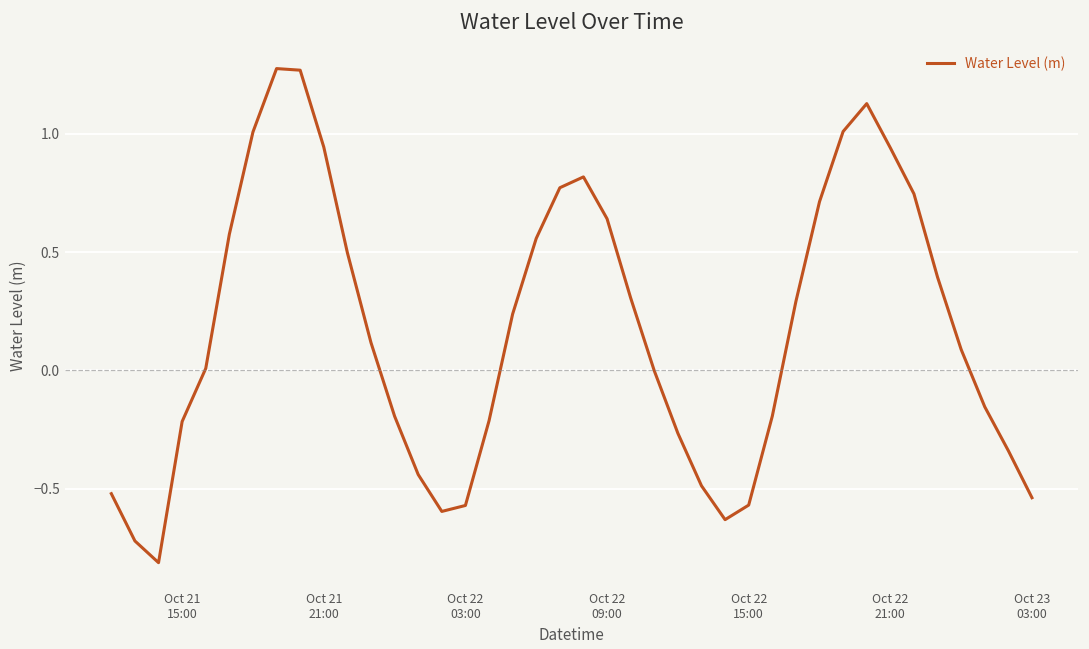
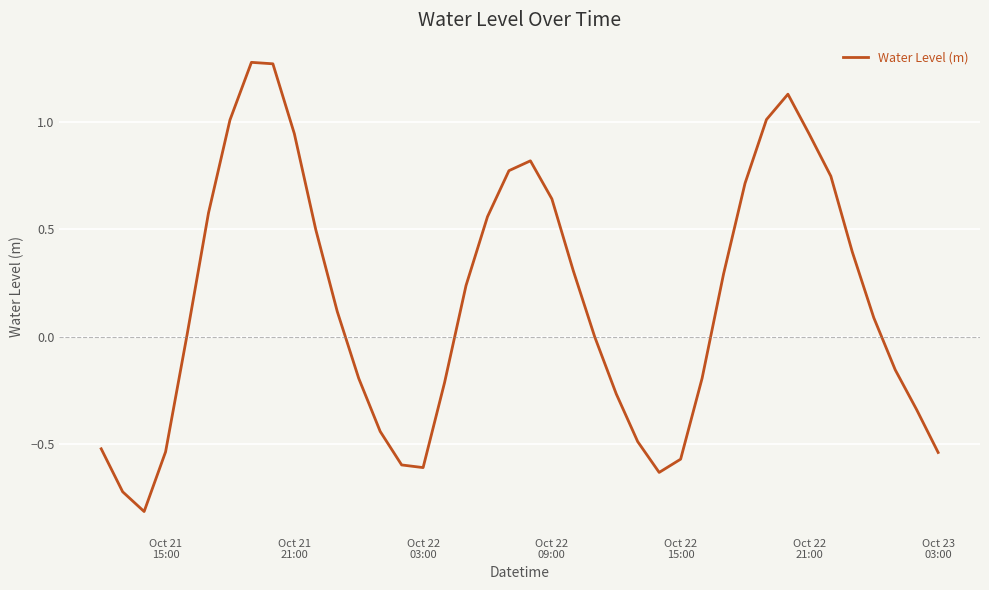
  {
-   "Oct 21 15:00": -0.22,
+   "Oct 21 15:00": -0.54,
    "Oct 21 21:00": 0.94,
-   "Oct 22 03:00": -0.57,
+   "Oct 22 03:00": -0.61,
    "Oct 22 09:00": 0.64,
    "Oct 22 15:00": -0.57,
    "Oct 22 21:00": 0.94,
    "Oct 23 03:00": -0.54
  }
